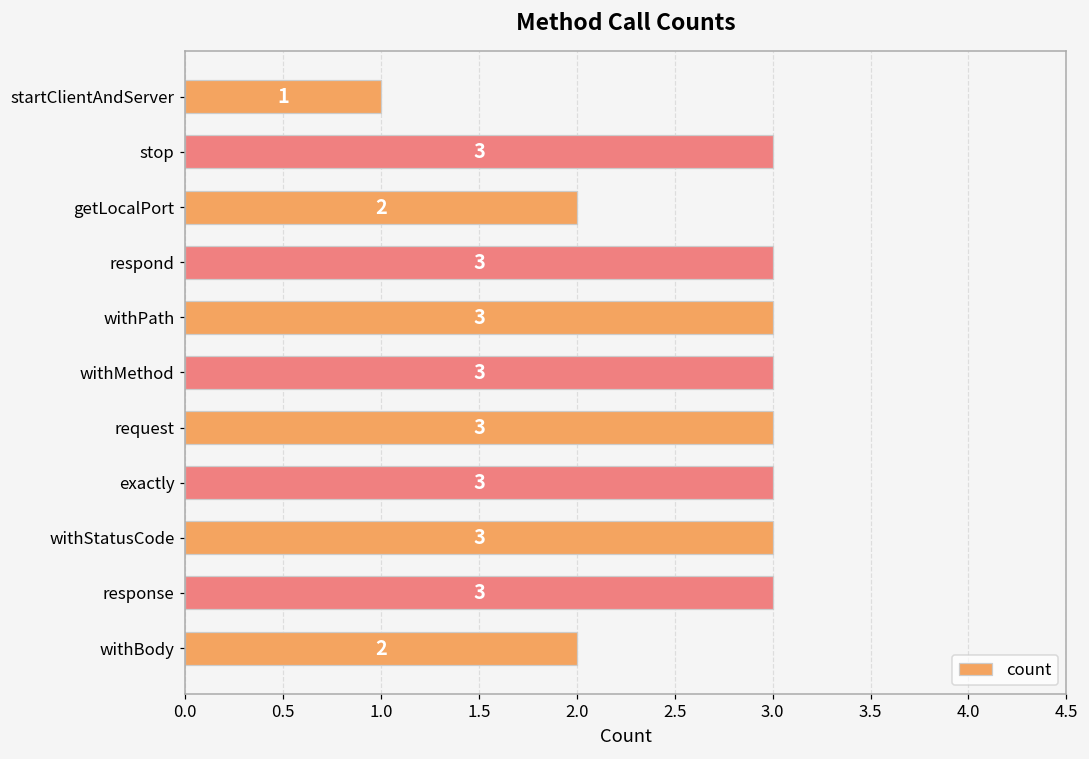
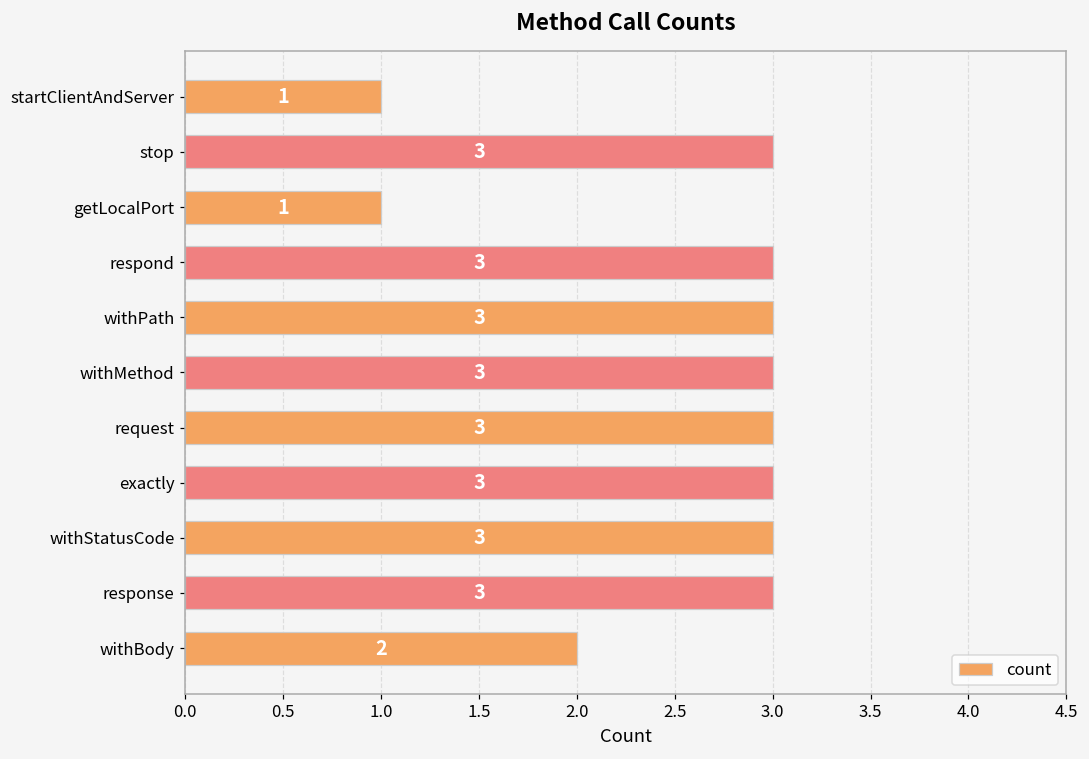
  {
    "startClientAndServer": 1,
    "stop": 3,
-   "getLocalPort": 2,
+   "getLocalPort": 1,
    "respond": 3,
    "withPath": 3,
    "withMethod": 3,
    "request": 3,
    "exactly": 3,
    "withStatusCode": 3,
    "response": 3,
    "withBody": 2
  }
